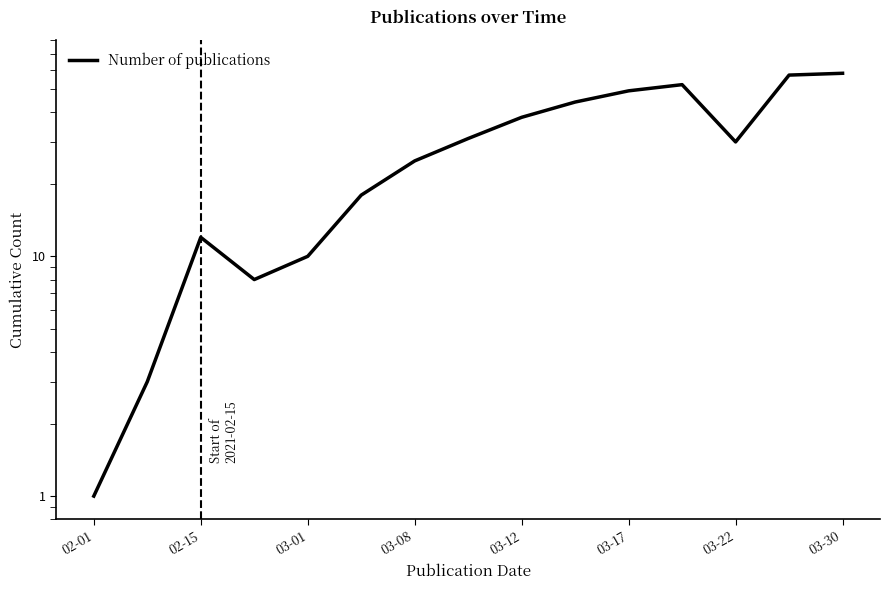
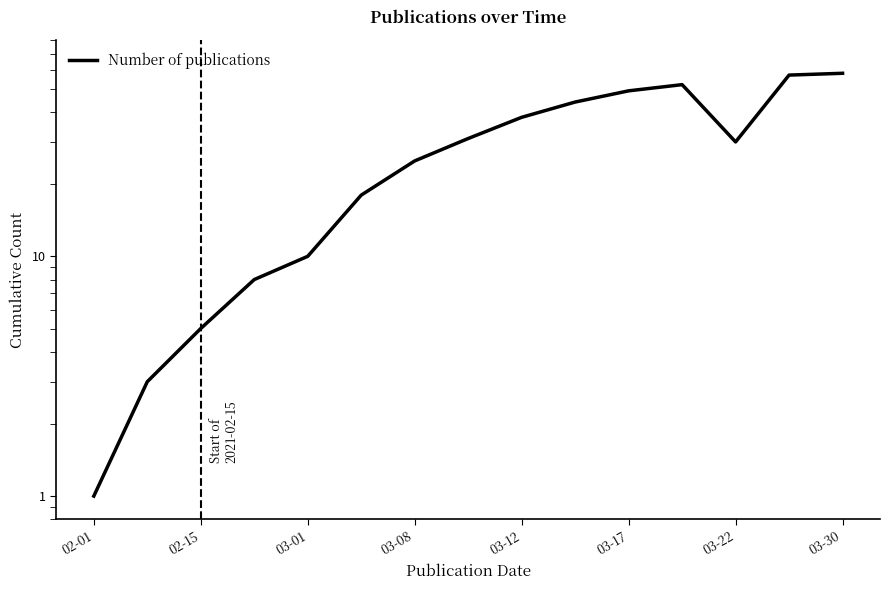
  {
    "02-01": 1,
-   "02-15": 12,
+   "02-15": 5,
    "03-01": 10,
    "03-08": 25,
    "03-12": 38,
    "03-17": 49,
    "03-22": 30,
    "03-30": 58
  }
